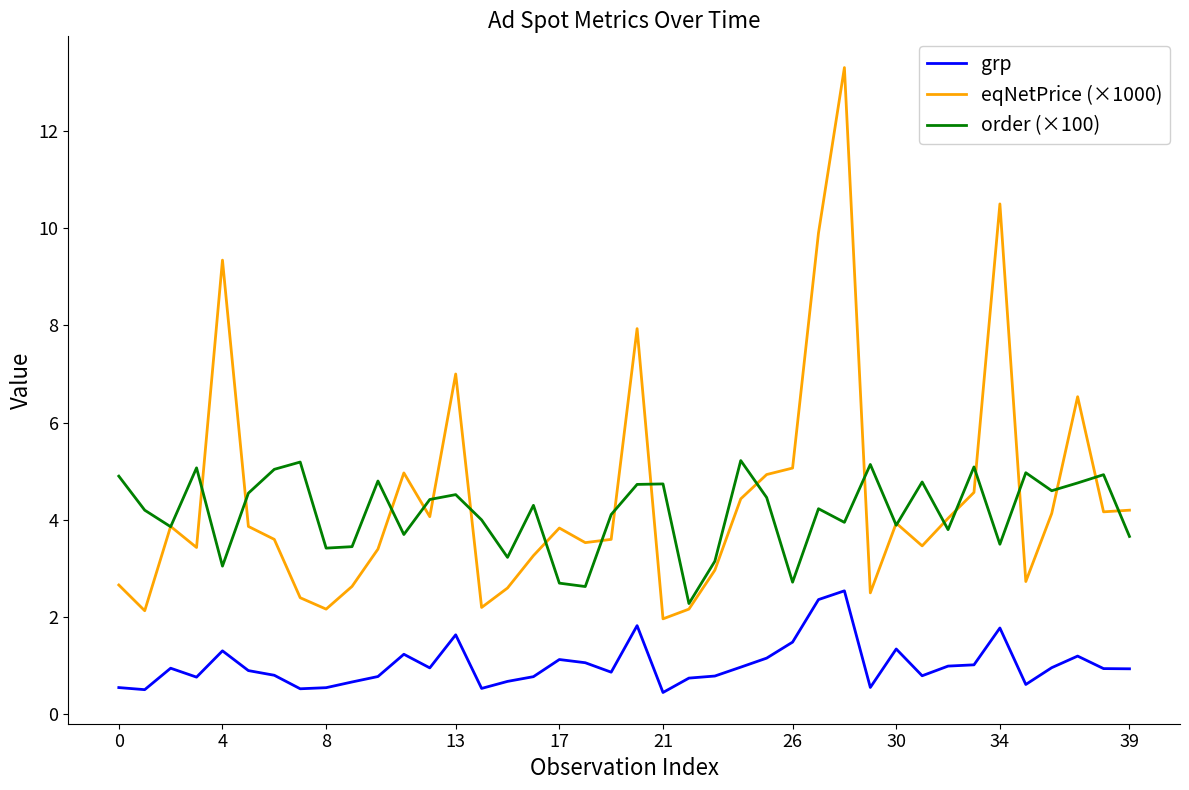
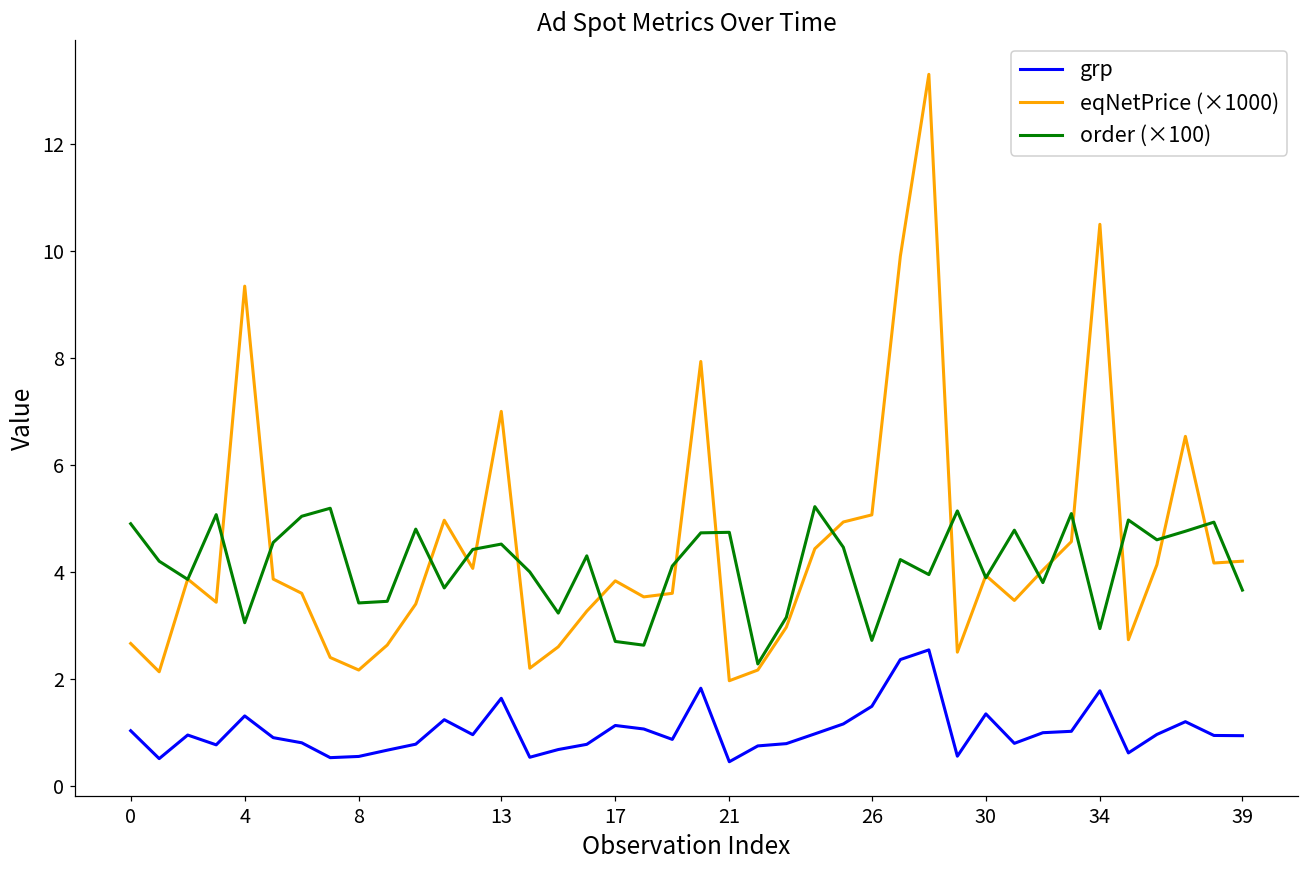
  {
    "grp": {
-     "0": 0.6,
+     "0": 1.0,
      "4": 1.3,
      "8": 0.6,
      "13": 1.6,
      "17": 1.1,
      "21": 0.5,
      "26": 1.5,
      "30": 1.3,
      "34": 1.8,
      "39": 0.9
    },
    "eqNetPrice (×1000)": {
      "0": 2.7,
      "4": 9.3,
      "8": 2.2,
      "13": 7.0,
      "17": 3.8,
      "21": 2.0,
      "26": 5.1,
      "34": 10.5,
      "39": 4.2
    },
    "order (×100)": {
      "0": 4.9,
      "4": 3.1,
      "8": 3.4,
      "13": 4.5,
      "17": 2.7,
      "21": 4.7,
      "26": 2.7,
-     "34": 3.5,
+     "34": 2.9,
      "39": 3.7
    }
  }
